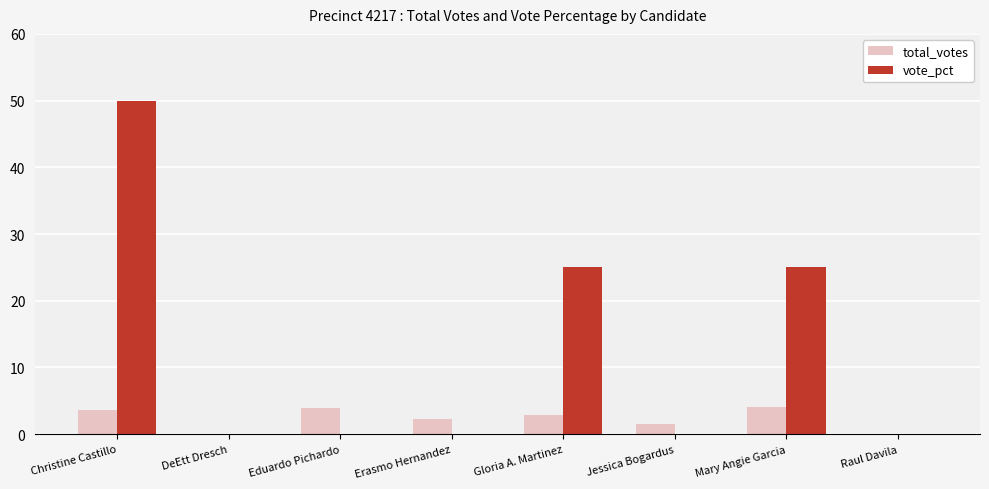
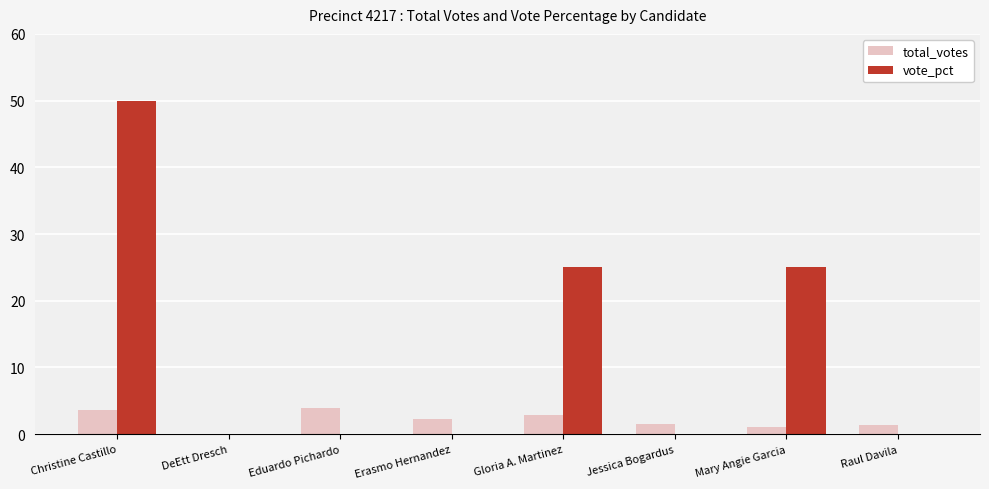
  {
    "total_votes": {
      "Christine Castillo": 4,
      "DeEtt Dresch": 0,
      "Eduardo Pichardo": 4,
      "Erasmo Hernandez": 2,
      "Gloria A. Martinez": 3,
      "Jessica Bogardus": 2,
-     "Mary Angie Garcia": 4,
-     "Raul Davila": 0
+     "Mary Angie Garcia": 1,
+     "Raul Davila": 1
    },
    "vote_pct": {
      "Christine Castillo": 50,
      "DeEtt Dresch": 0,
      "Eduardo Pichardo": 0,
      "Erasmo Hernandez": 0,
      "Gloria A. Martinez": 25,
      "Jessica Bogardus": 0,
      "Mary Angie Garcia": 25,
      "Raul Davila": 0
    }
  }
